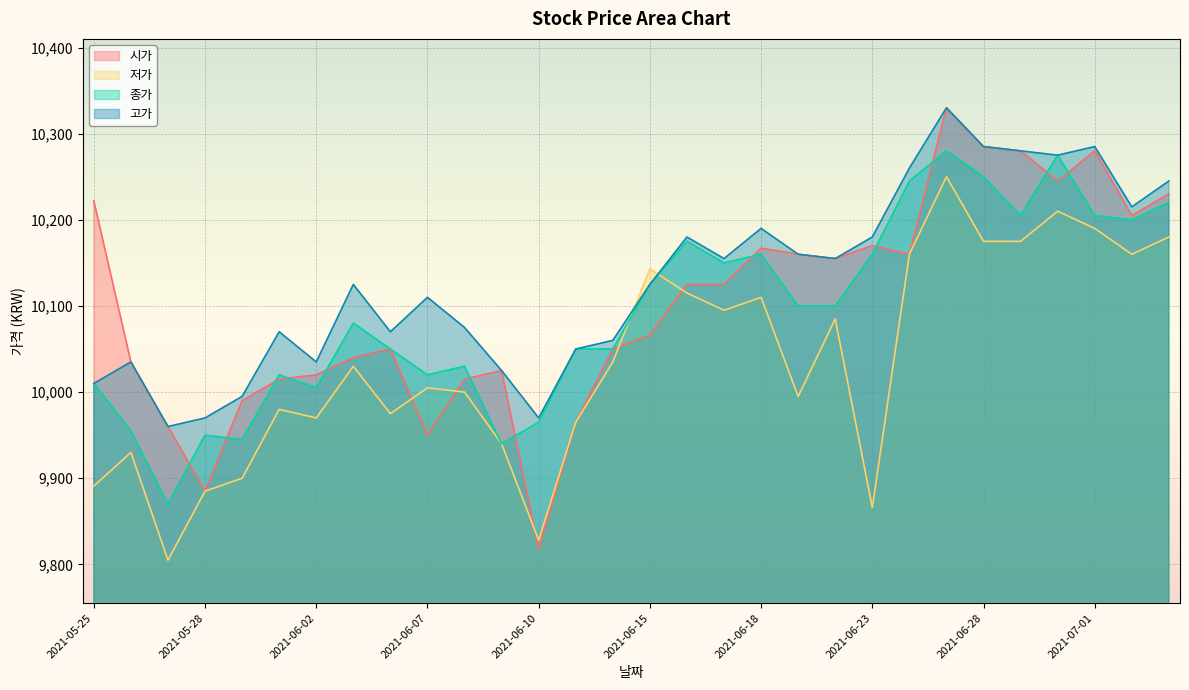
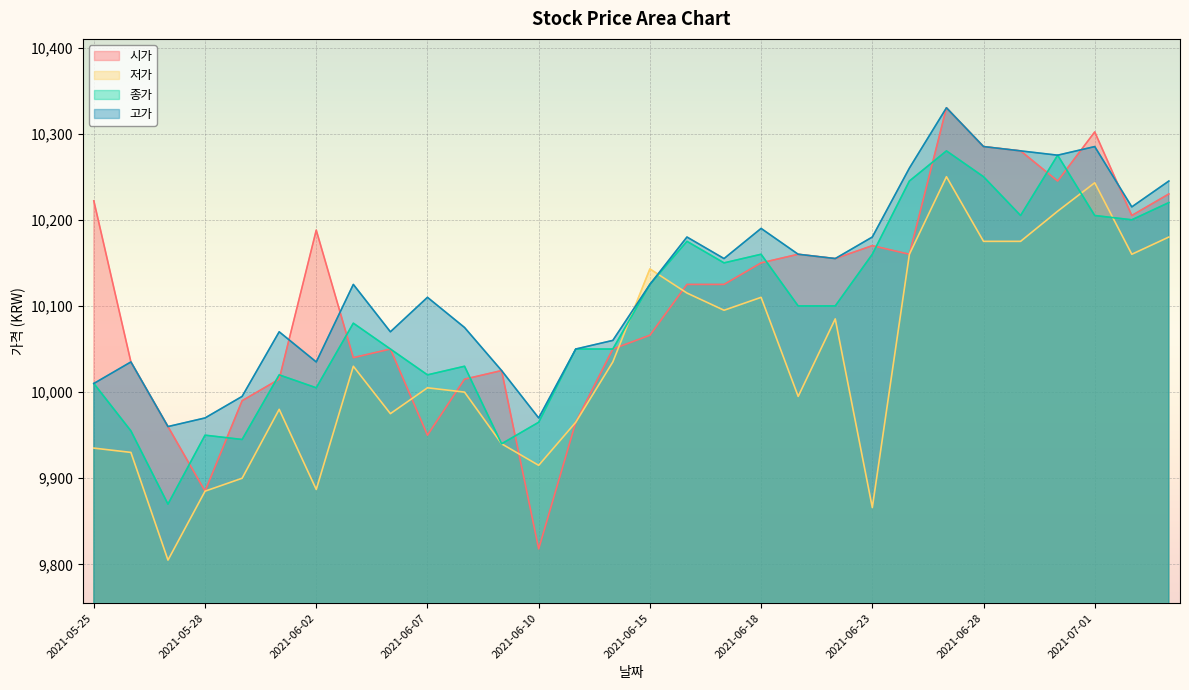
  {
    "시가": {
      "2021-05-25": "10,220",
-     "2021-06-02": "10,020",
+     "2021-06-02": "10,190",
      "2021-06-07": "9,950",
      "2021-06-10": "9,820",
      "2021-06-15": "10,070",
-     "2021-06-18": "10,170",
+     "2021-06-18": "10,150",
      "2021-06-23": "10,170",
-     "2021-07-01": "10,280"
+     "2021-07-01": "10,300"
    },
    "저가": {
-     "2021-05-25": "9,890",
-     "2021-06-02": "9,970",
+     "2021-05-25": "9,940",
+     "2021-06-02": "9,890",
      "2021-06-07": "10,010",
-     "2021-06-10": "9,830",
+     "2021-06-10": "9,920",
      "2021-06-15": "10,140",
      "2021-06-18": "10,110",
      "2021-06-23": "9,870",
      "2021-06-28": "10,180",
-     "2021-07-01": "10,190"
+     "2021-07-01": "10,240"
    }
  }
